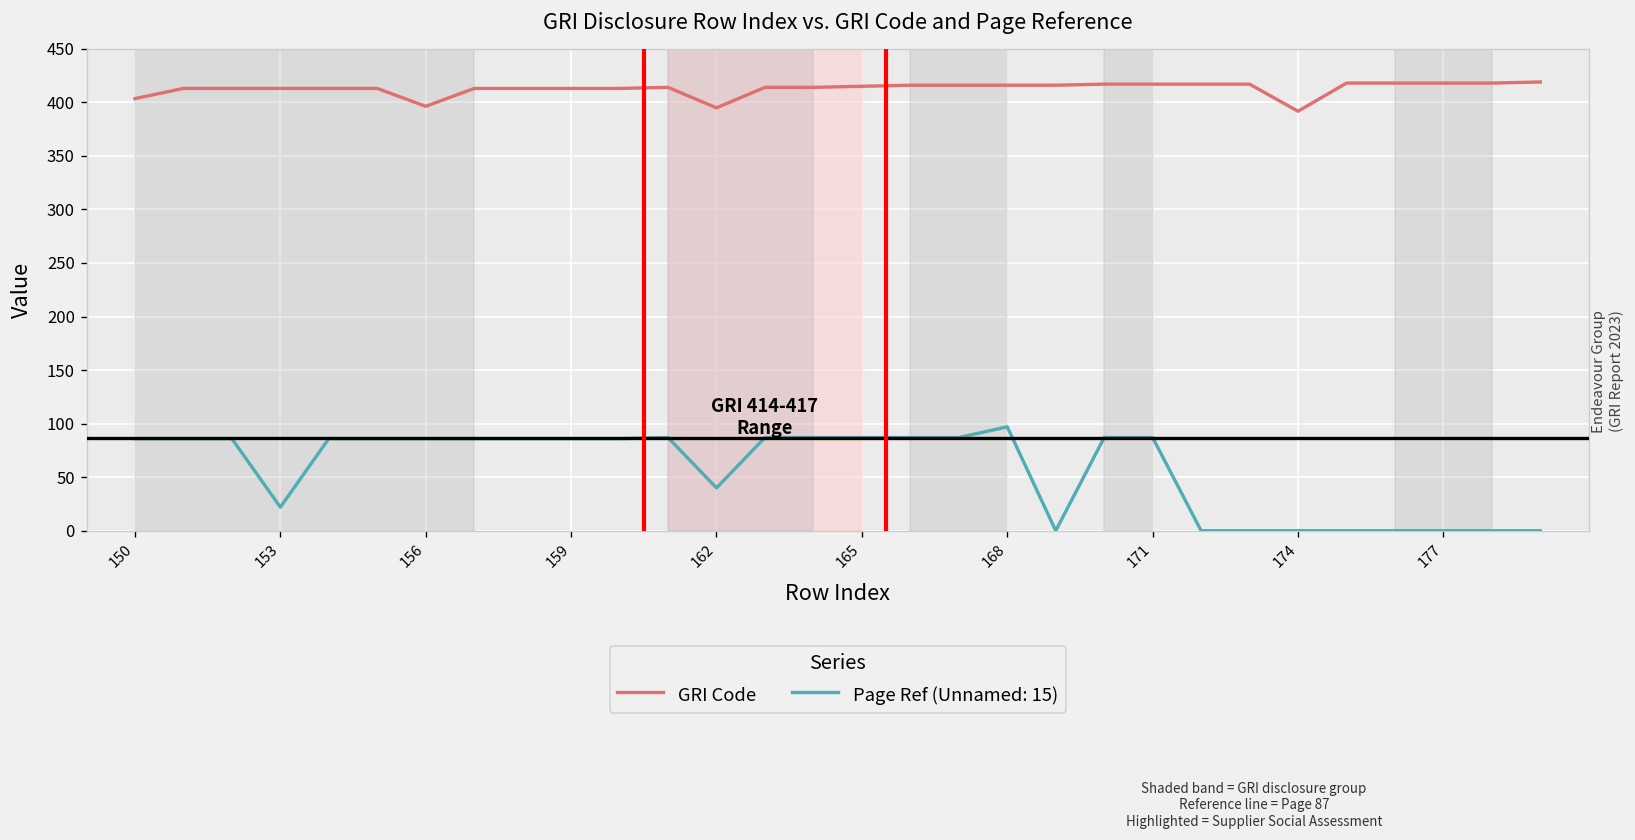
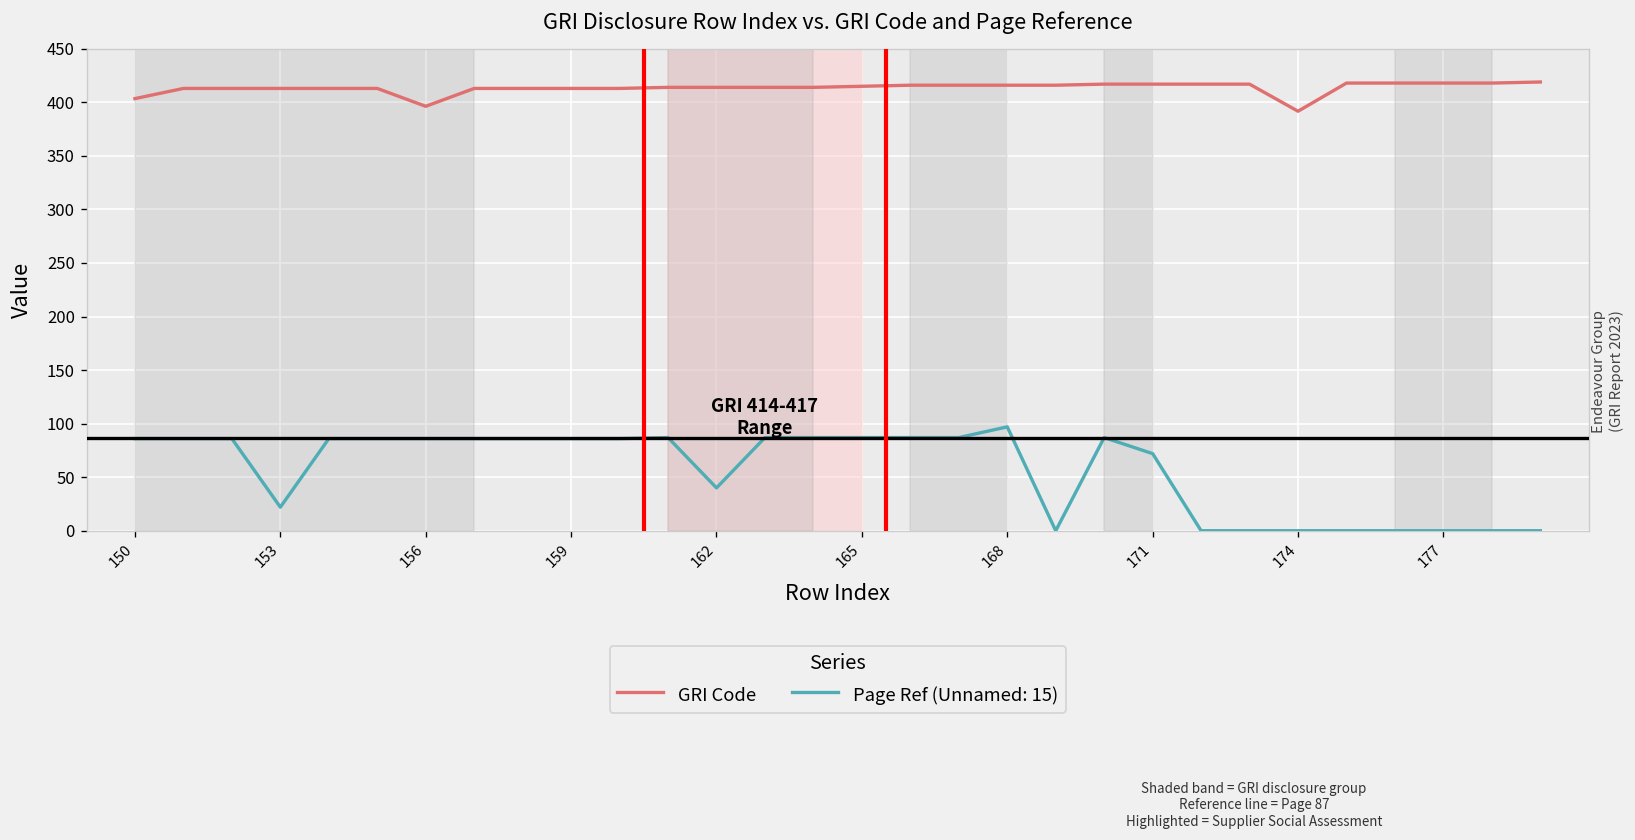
  {
    "GRI Code": {
      "150": 400,
      "153": 410,
      "156": 400,
      "159": 410,
-     "162": 390,
+     "162": 410,
      "165": 420,
      "168": 420,
      "171": 420,
      "174": 390,
      "177": 420
    },
    "Page Ref (Unnamed: 15)": {
      "150": 90,
      "153": 20,
      "156": 90,
      "159": 90,
      "162": 40,
      "165": 90,
      "168": 100,
-     "171": 90,
+     "171": 70,
      "174": 0,
      "177": 0
    }
  }
